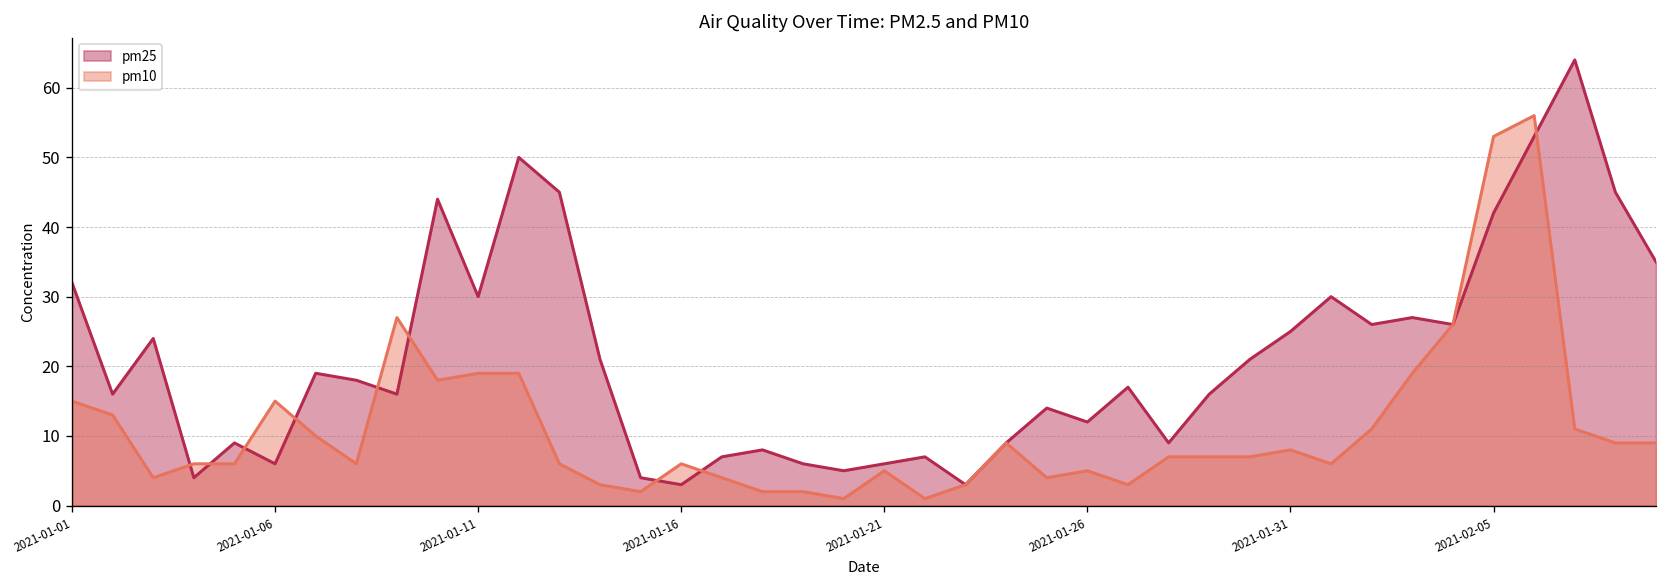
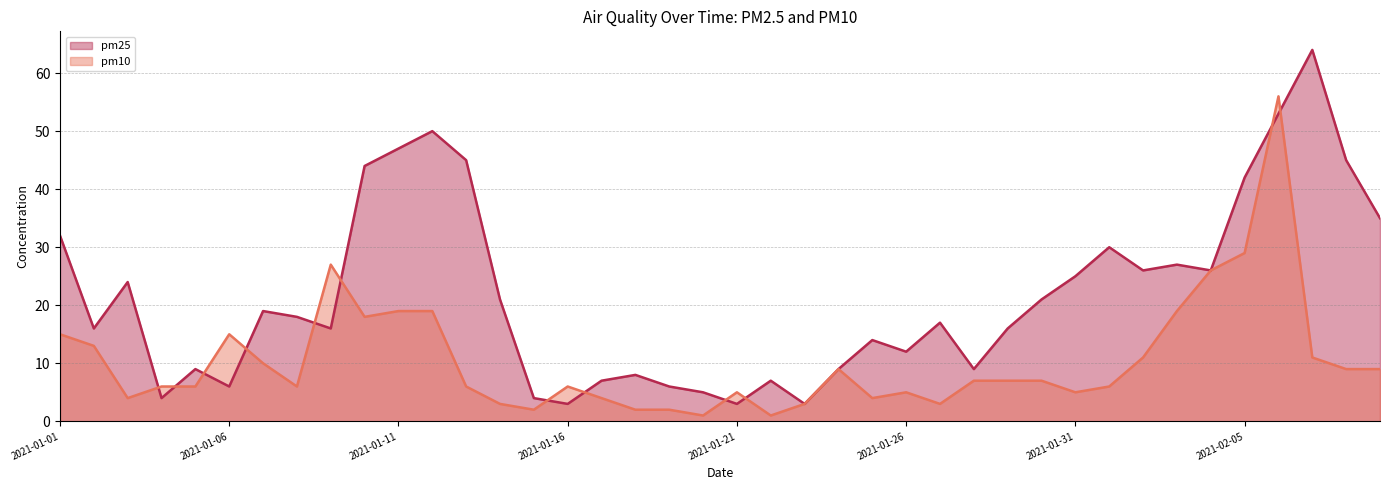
  {
    "pm25": {
      "2021-01-01": 32,
      "2021-01-06": 6,
-     "2021-01-11": 30,
+     "2021-01-11": 47,
      "2021-01-16": 3,
-     "2021-01-21": 6,
+     "2021-01-21": 3,
      "2021-01-26": 12,
      "2021-01-31": 25,
      "2021-02-05": 42
    },
    "pm10": {
      "2021-01-01": 15,
      "2021-01-06": 15,
      "2021-01-11": 19,
      "2021-01-16": 6,
      "2021-01-21": 5,
      "2021-01-26": 5,
-     "2021-01-31": 8,
-     "2021-02-05": 53
+     "2021-01-31": 5,
+     "2021-02-05": 29
    }
  }
